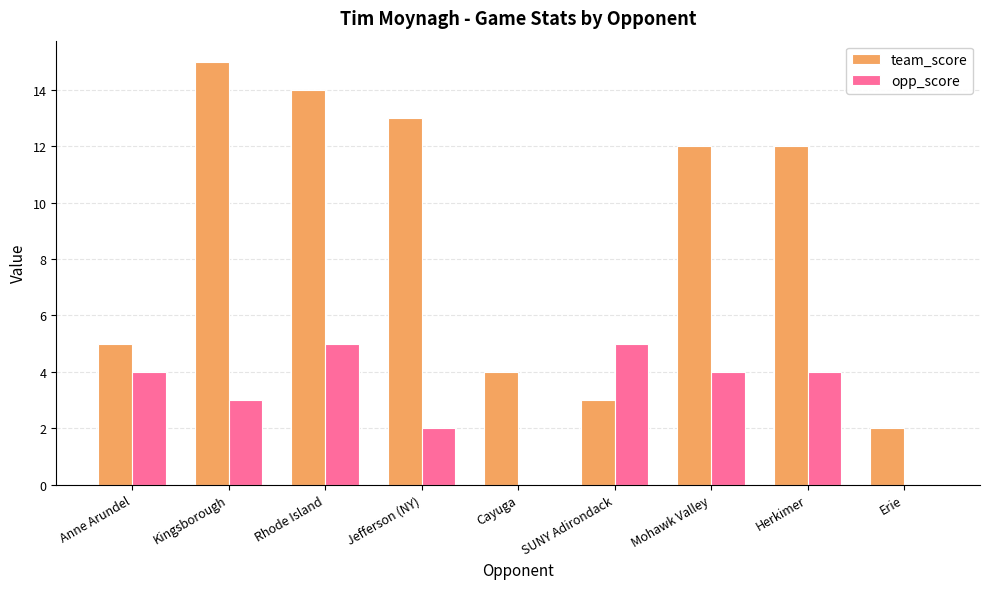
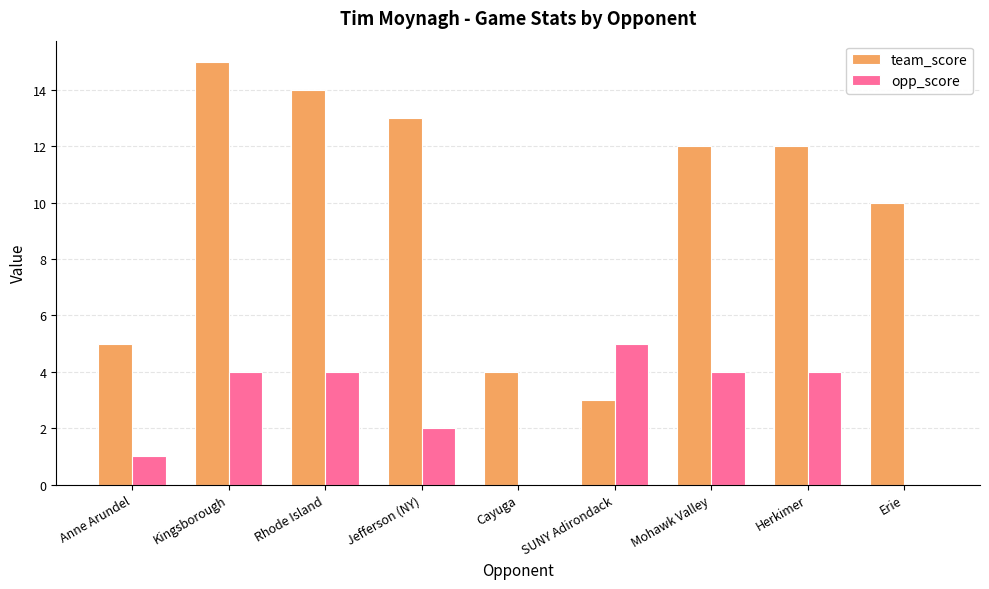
  {
    "team_score": {
      "Anne Arundel": 5,
      "Kingsborough": 15,
      "Rhode Island": 14,
      "Jefferson (NY)": 13,
      "Cayuga": 4,
      "SUNY Adirondack": 3,
      "Mohawk Valley": 12,
      "Herkimer": 12,
-     "Erie": 2
+     "Erie": 10
    },
    "opp_score": {
-     "Anne Arundel": 4,
-     "Kingsborough": 3,
-     "Rhode Island": 5,
+     "Anne Arundel": 1,
+     "Kingsborough": 4,
+     "Rhode Island": 4,
      "Jefferson (NY)": 2,
      "Cayuga": 0,
      "SUNY Adirondack": 5,
      "Mohawk Valley": 4,
      "Herkimer": 4,
      "Erie": 0
    }
  }
